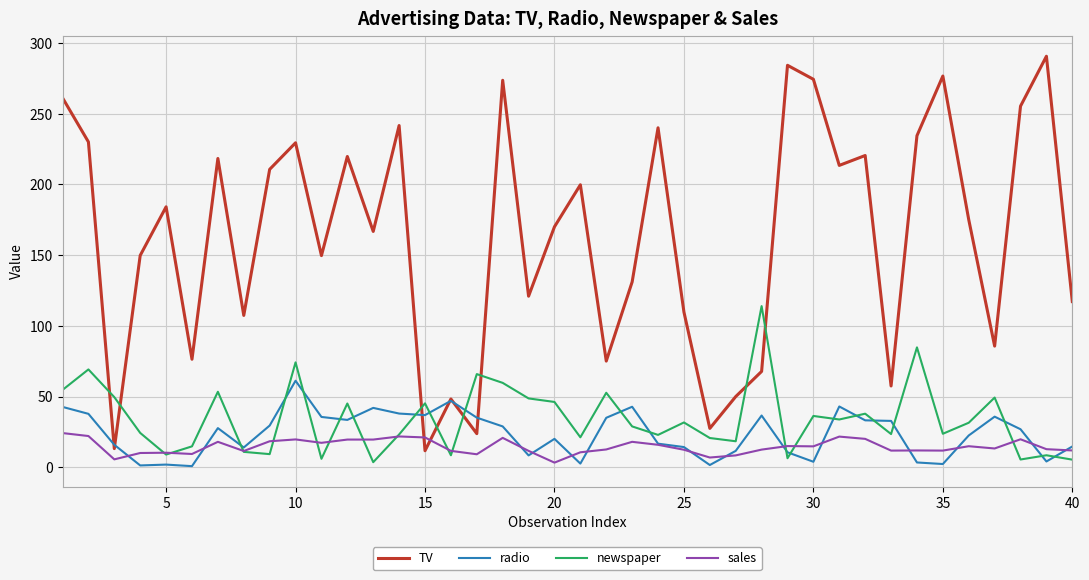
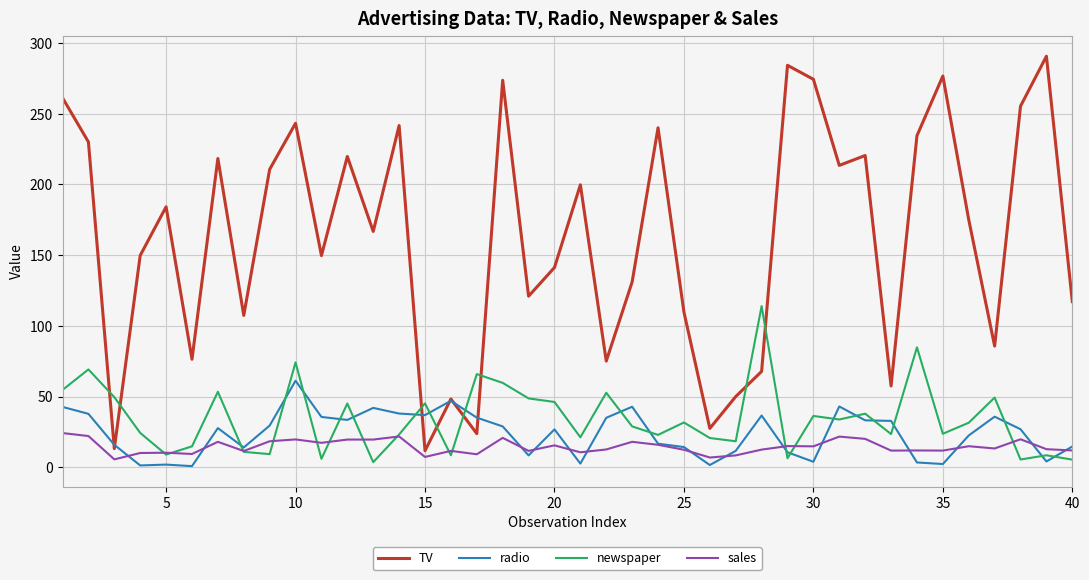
  {
    "TV": {
      "5": 184,
-     "10": 230,
+     "10": 243,
      "15": 12,
-     "20": 170,
+     "20": 141,
      "25": 110,
      "30": 274,
      "35": 277,
      "40": 117
    },
    "radio": {
      "5": 2,
      "10": 61,
      "15": 37,
-     "20": 20,
+     "20": 27,
      "25": 14,
      "30": 4,
      "35": 2,
      "40": 15
    },
    "newspaper": {
      "10": 74,
      "15": 45,
      "20": 46,
      "25": 32,
      "30": 36,
      "35": 24,
      "40": 5
    },
    "sales": {
      "10": 20,
-     "15": 21,
-     "20": 3,
+     "15": 7,
+     "20": 16,
      "25": 12,
      "30": 15,
      "35": 12,
      "40": 12
    }
  }
